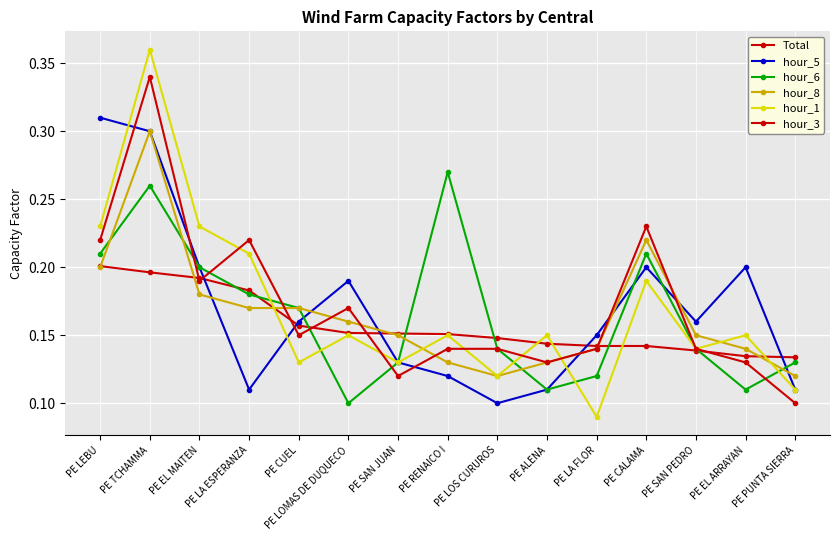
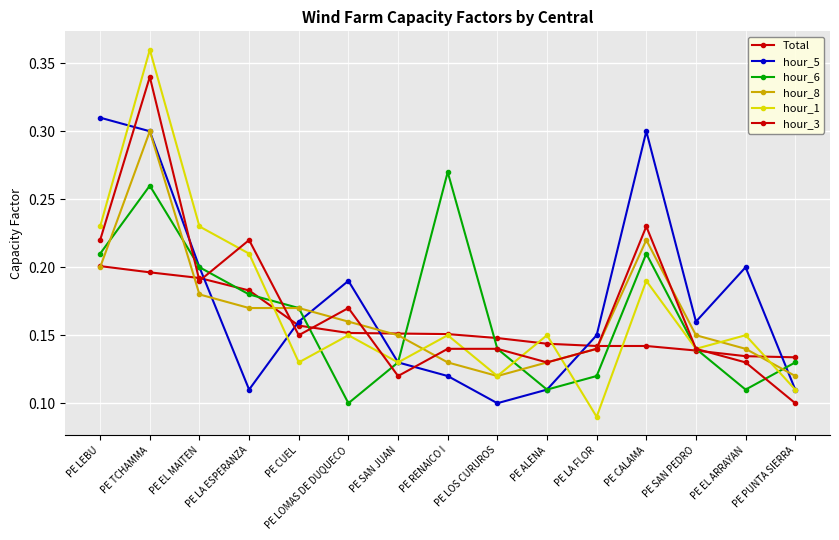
  {
    "hour_5": {
      "PE LEBU": 0.310,
      "PE LA ESPERANZA": 0.110,
      "PE CUEL": 0.160,
      "PE LOMAS DE DUQUECO": 0.190,
      "PE RENAICO I": 0.120,
      "PE LOS CURUROS": 0.1,
      "PE LA FLOR": 0.150,
-     "PE CALAMA": 0.2,
+     "PE CALAMA": 0.3,
      "PE SAN PEDRO": 0.160,
      "PE EL ARRAYAN": 0.2
    },
    "hour_6": {
      "PE LEBU": 0.210,
      "PE TCHAMMA": 0.260,
      "PE LA ESPERANZA": 0.180,
      "PE LOMAS DE DUQUECO": 0.1,
      "PE RENAICO I": 0.270,
      "PE LA FLOR": 0.120,
      "PE CALAMA": 0.210,
      "PE EL ARRAYAN": 0.110,
      "PE PUNTA SIERRA": 0.130
    }
  }
